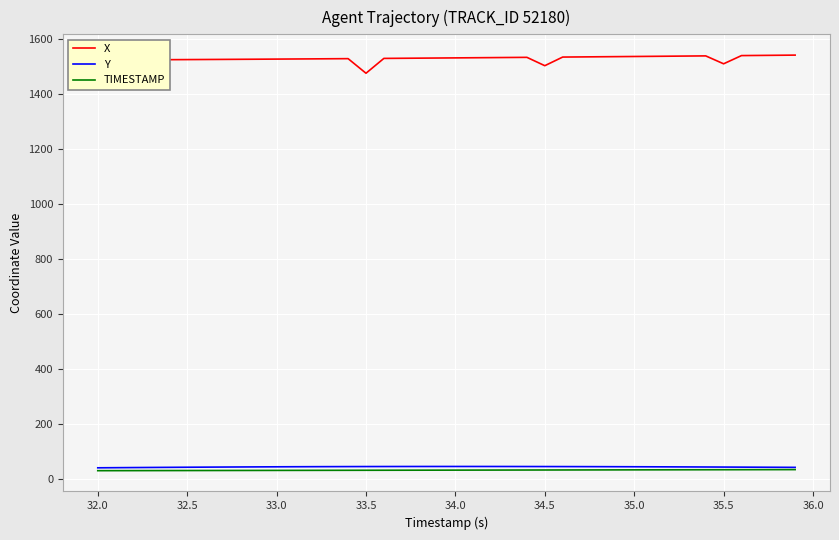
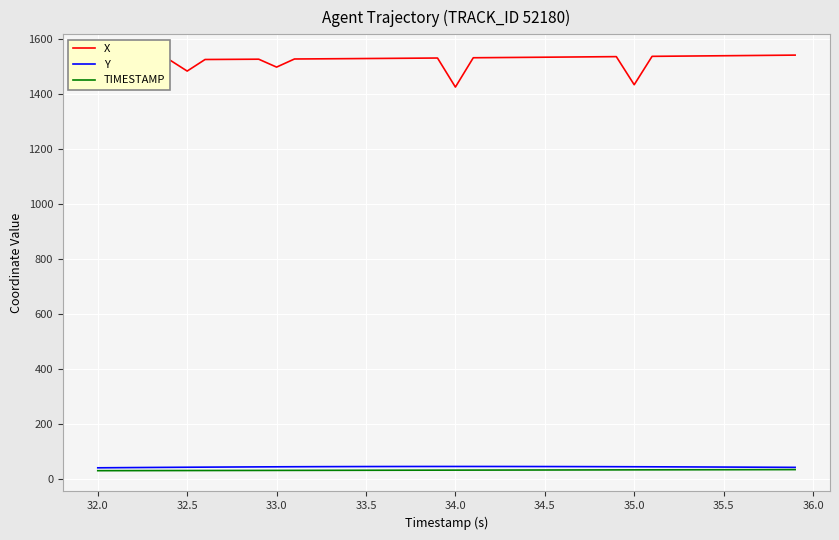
  {
    "X": {
-     "32.5": 1520,
-     "33.0": 1530,
-     "33.5": 1470,
-     "34.0": 1530,
-     "34.5": 1500,
-     "35.0": 1540,
-     "35.5": 1510
+     "32.5": 1480,
+     "33.0": 1500,
+     "33.5": 1530,
+     "34.0": 1420,
+     "34.5": 1530,
+     "35.0": 1430,
+     "35.5": 1540
    },
    "Y": {
      "32.0": 40,
      "32.5": 40,
      "33.0": 50,
      "33.5": 50,
      "34.0": 50,
      "34.5": 50,
      "35.0": 50,
      "35.5": 50
    },
    "TIMESTAMP": {
      "32.0": 30,
      "32.5": 30,
      "33.0": 30,
      "33.5": 30,
      "34.0": 30,
      "34.5": 30,
      "35.0": 40,
      "35.5": 40
    }
  }
